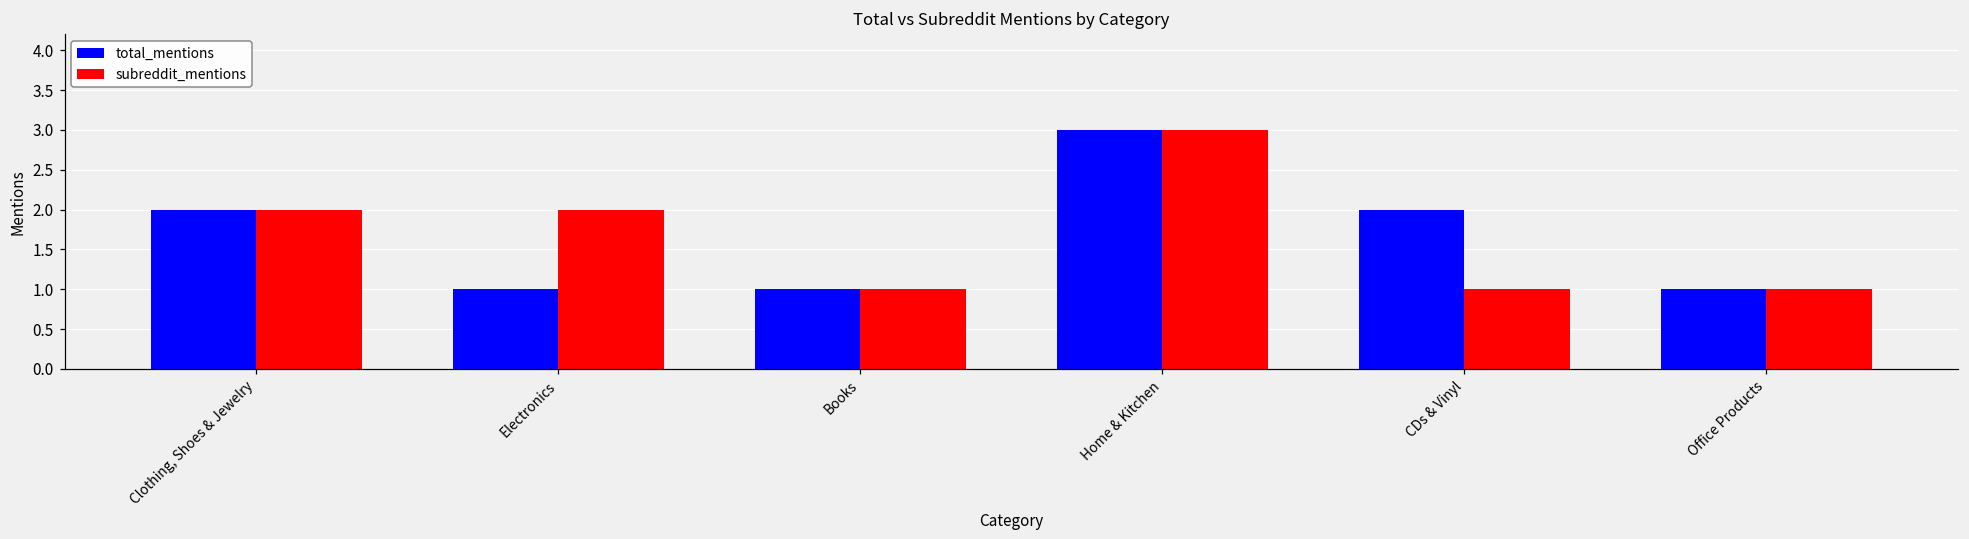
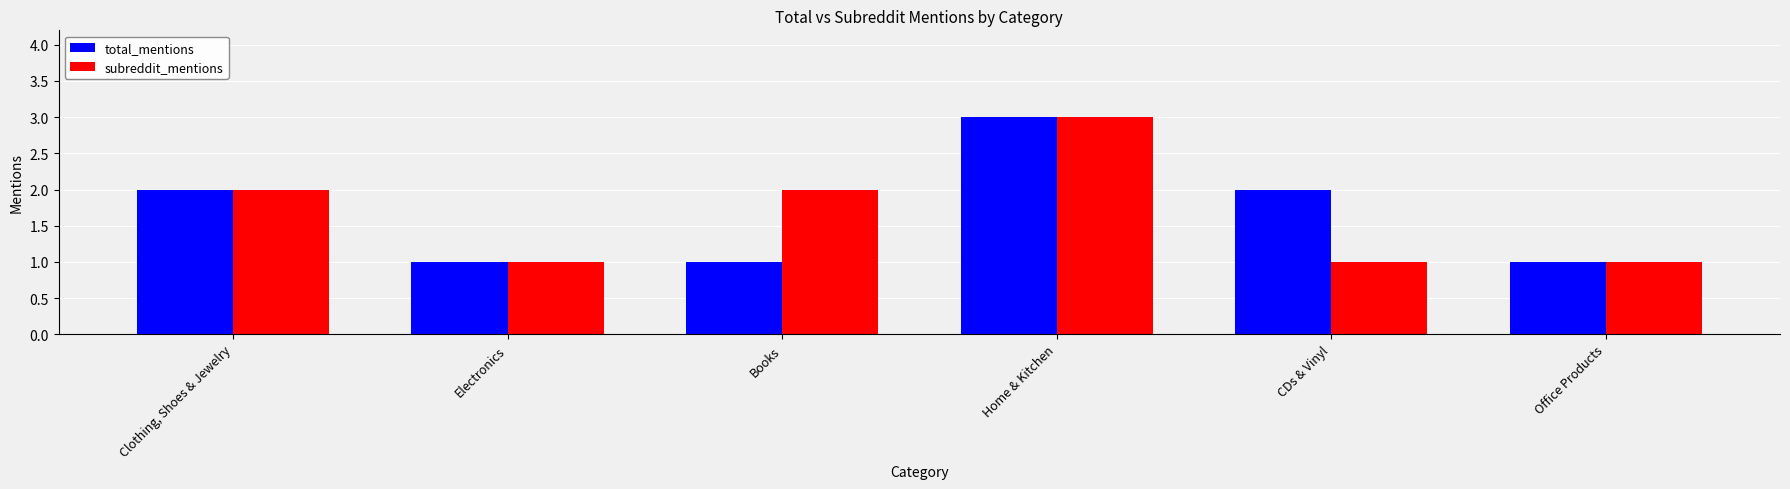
  {
    "total_mentions": {
      "Clothing, Shoes & Jewelry": 2,
      "Electronics": 1,
      "Books": 1,
      "Home & Kitchen": 3,
      "CDs & Vinyl": 2,
      "Office Products": 1
    },
    "subreddit_mentions": {
      "Clothing, Shoes & Jewelry": 2,
-     "Electronics": 2,
-     "Books": 1,
+     "Electronics": 1,
+     "Books": 2,
      "Home & Kitchen": 3,
      "CDs & Vinyl": 1,
      "Office Products": 1
    }
  }
